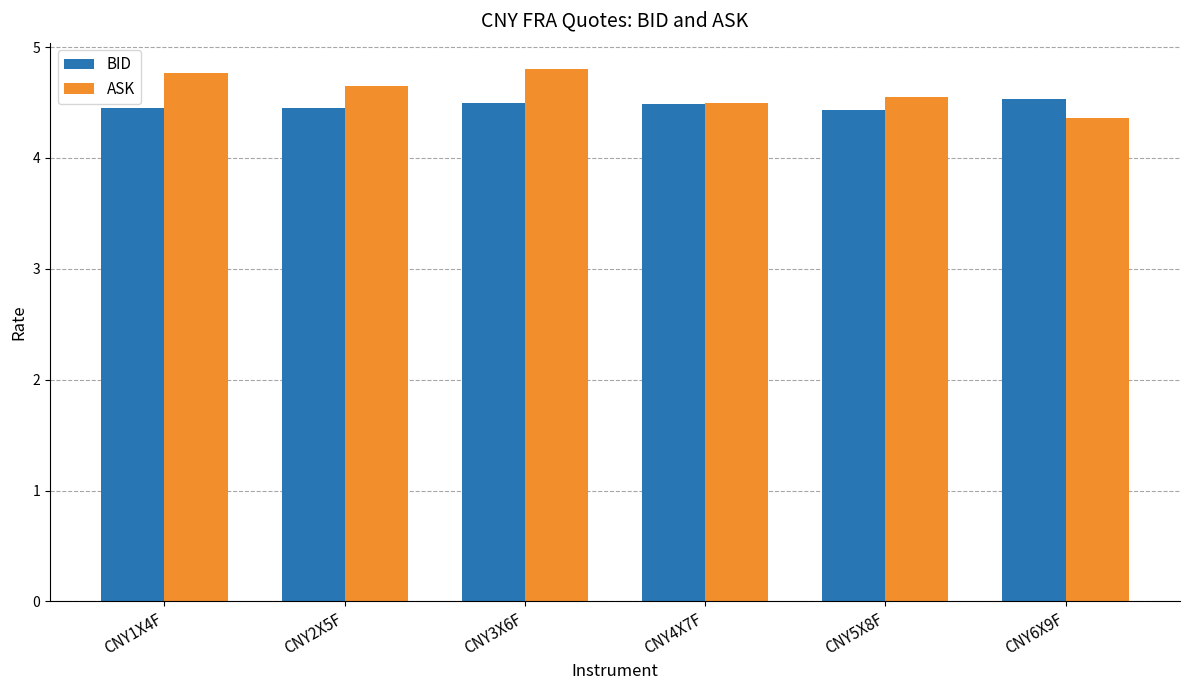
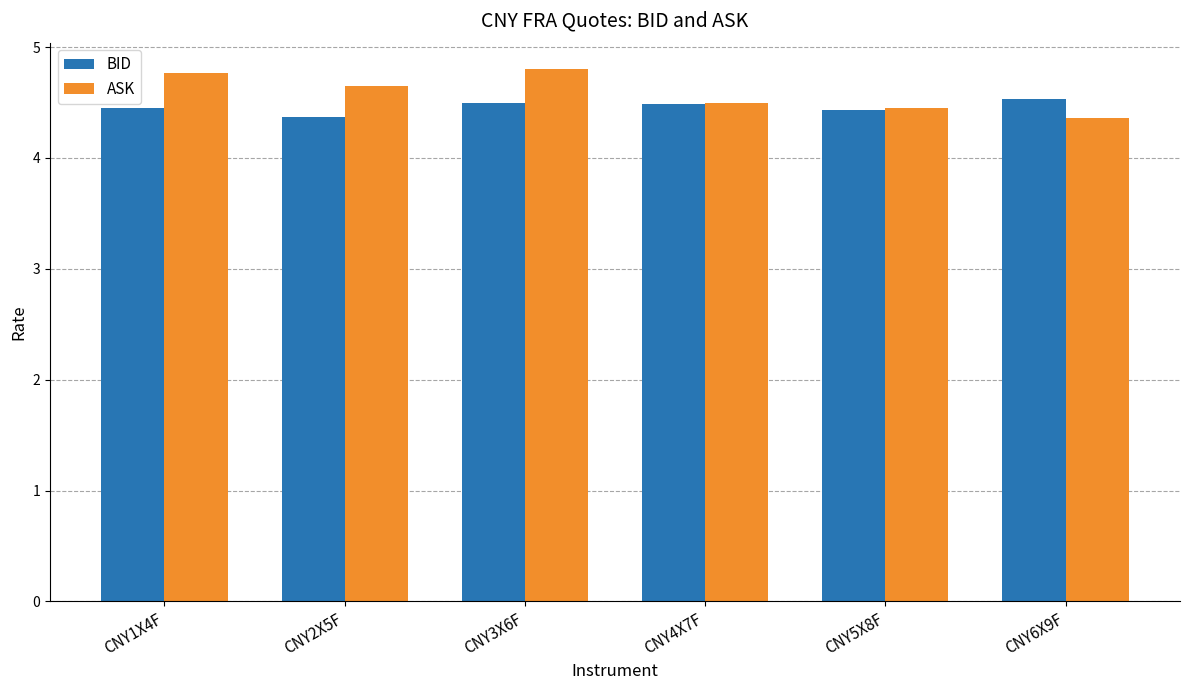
  {
    "BID": {
      "CNY1X4F": 4.45,
-     "CNY2X5F": 4.45,
+     "CNY2X5F": 4.37,
      "CNY3X6F": 4.50,
      "CNY4X7F": 4.49,
      "CNY5X8F": 4.43,
      "CNY6X9F": 4.53
    },
    "ASK": {
      "CNY1X4F": 4.77,
      "CNY2X5F": 4.65,
      "CNY3X6F": 4.80,
      "CNY4X7F": 4.50,
-     "CNY5X8F": 4.55,
+     "CNY5X8F": 4.45,
      "CNY6X9F": 4.36
    }
  }
